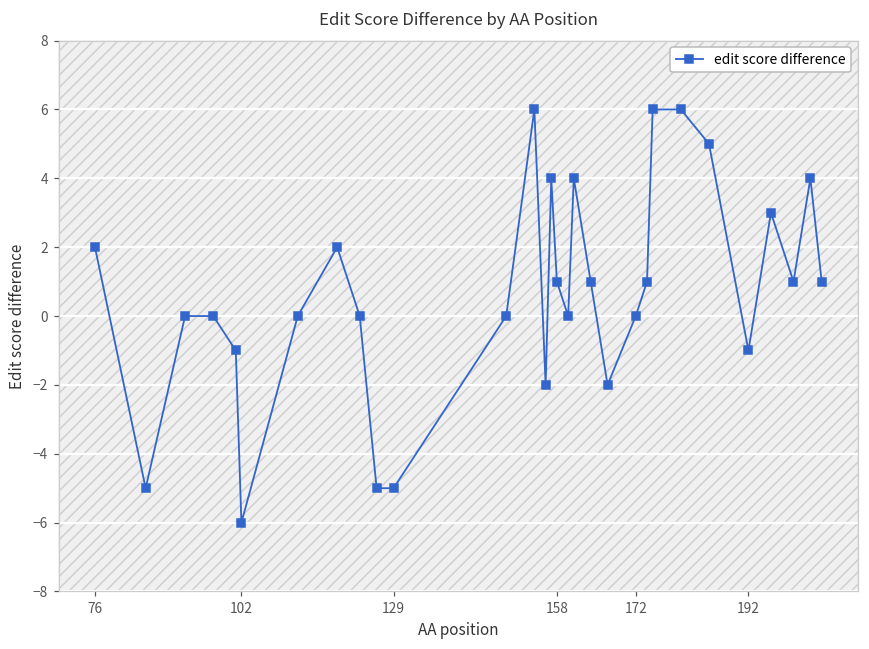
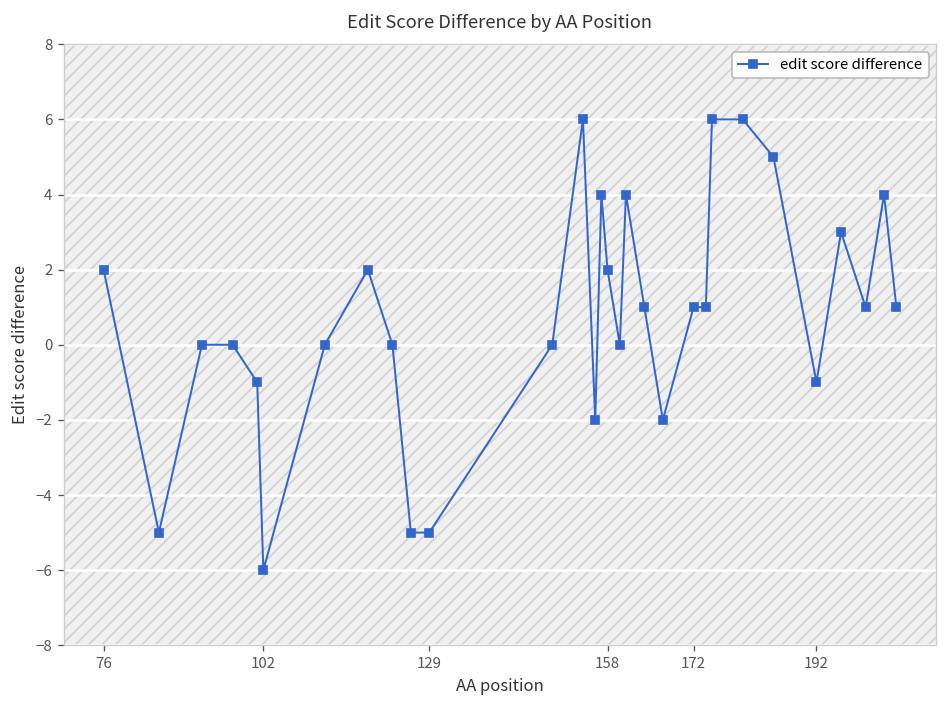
  {
    "edit score difference": {
      "76": 2,
      "102": -6,
      "129": -5,
-     "158": 1,
-     "172": 0,
+     "158": 2,
+     "172": 1,
      "192": -1
    }
  }
